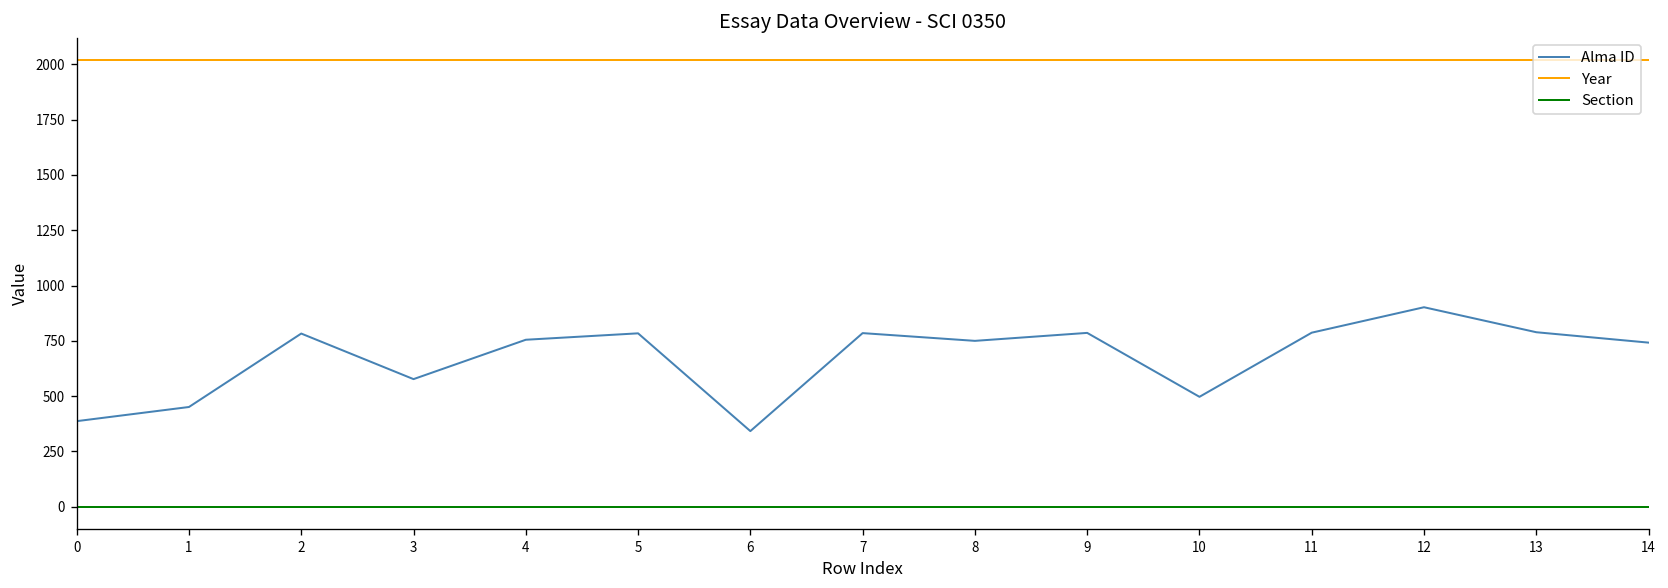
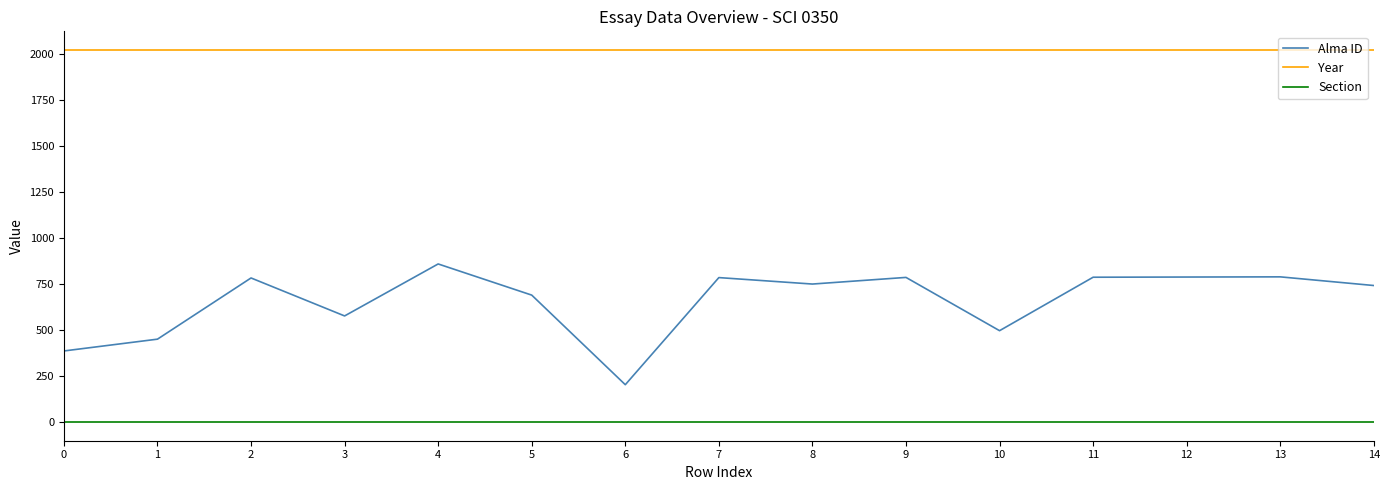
  {
    "Alma ID": {
      "0": 390,
      "1": 450,
      "2": 780,
      "3": 580,
-     "4": 760,
-     "5": 780,
-     "6": 340,
+     "4": 860,
+     "5": 690,
+     "6": 200,
      "7": 790,
      "8": 750,
      "9": 790,
      "10": 500,
      "11": 790,
-     "12": 900,
+     "12": 790,
      "13": 790,
      "14": 740
    },
    "Year": {
      "0": 2020,
      "1": 2020,
      "2": 2020,
      "3": 2020,
      "4": 2020,
      "5": 2020,
      "6": 2020,
      "7": 2020,
      "8": 2020,
      "9": 2020,
      "10": 2020,
      "11": 2020,
      "12": 2020,
      "14": 2020
    },
    "Section": {
      "0": 0,
      "1": 0,
      "2": 0,
      "3": 0,
      "4": 0,
      "5": 0,
      "6": 0,
      "7": 0,
      "8": 0,
      "9": 0,
      "10": 0,
      "11": 0,
      "12": 0,
      "13": 0,
      "14": 0
    }
  }
